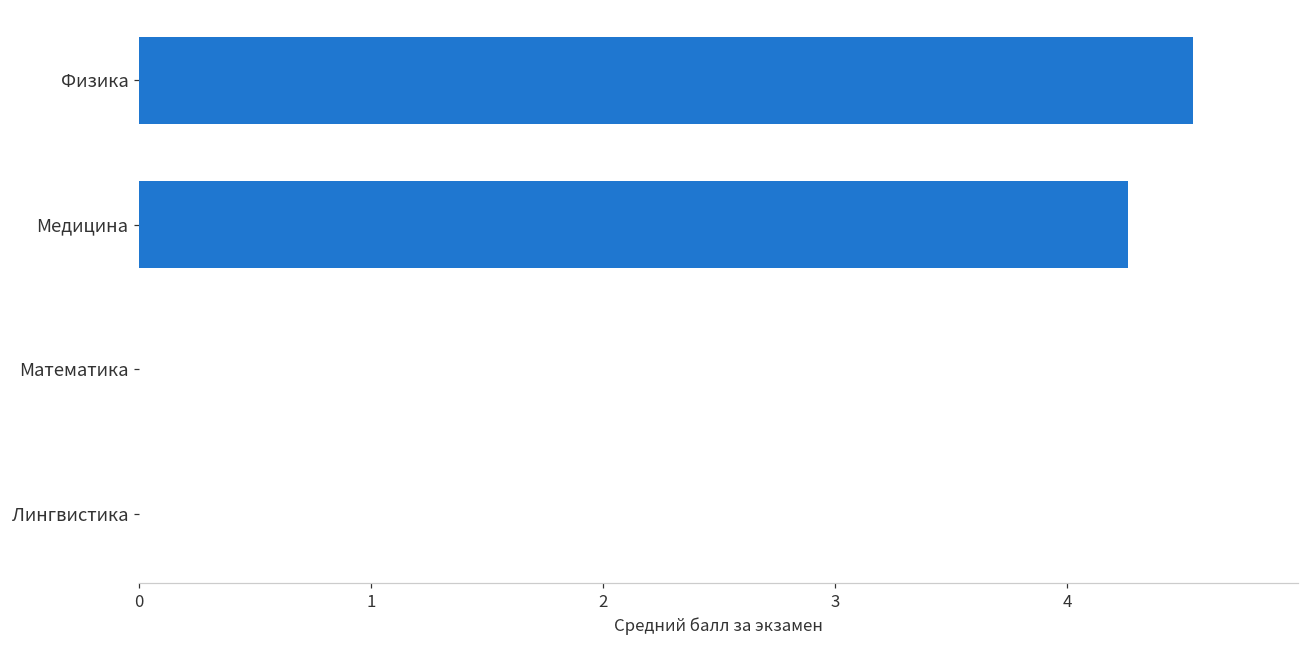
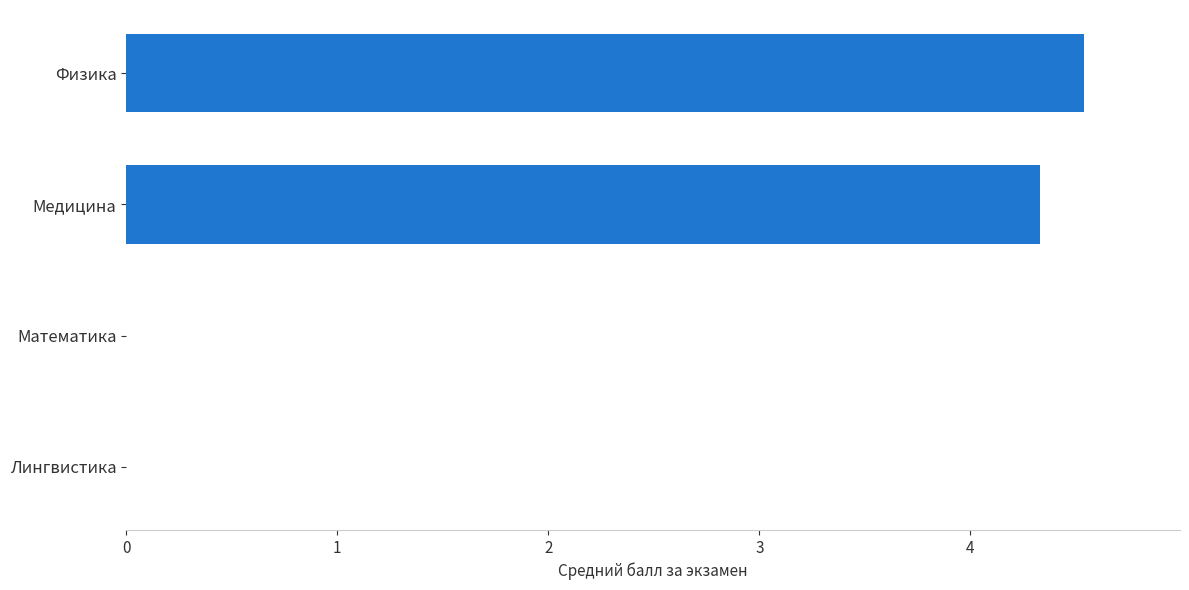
  {
    "Физика": 4.54,
-   "Медицина": 4.26,
+   "Медицина": 4.33,
    "Математика": 0.00,
    "Лингвистика": 0.00
  }
